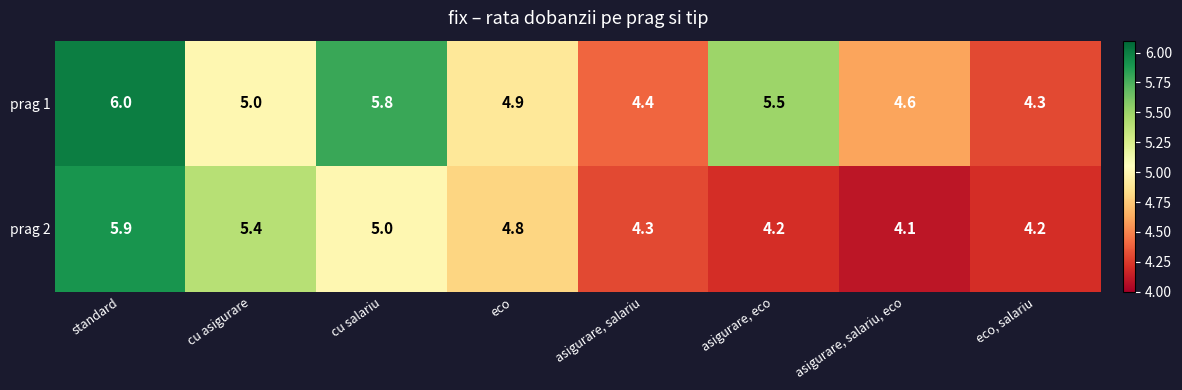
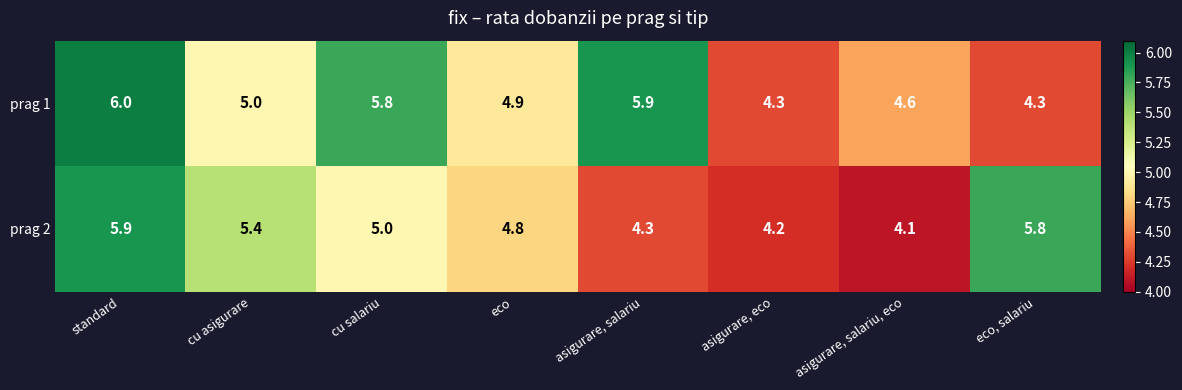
  {
    "prag 1": {
      "standard": 6.0,
      "cu asigurare": 5.0,
      "cu salariu": 5.8,
      "eco": 4.9,
-     "asigurare, salariu": 4.4,
-     "asigurare, eco": 5.5,
+     "asigurare, salariu": 5.9,
+     "asigurare, eco": 4.3,
      "asigurare, salariu, eco": 4.6,
      "eco, salariu": 4.3
    },
    "prag 2": {
      "standard": 5.9,
      "cu asigurare": 5.4,
      "cu salariu": 5.0,
      "eco": 4.8,
      "asigurare, salariu": 4.3,
      "asigurare, eco": 4.2,
      "asigurare, salariu, eco": 4.1,
-     "eco, salariu": 4.2
+     "eco, salariu": 5.8
    }
  }
